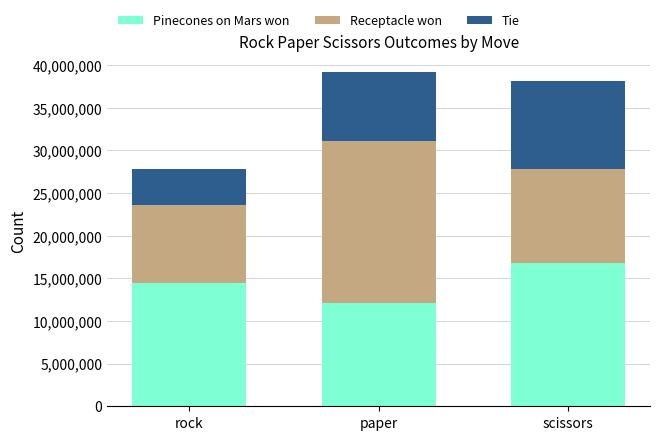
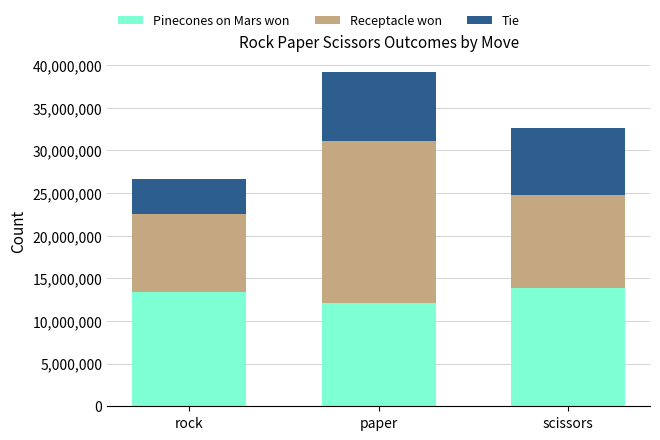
  {
    "Pinecones on Mars won": {
-     "rock": "14,000,000",
+     "rock": "13,000,000",
      "paper": "12,000,000",
-     "scissors": "17,000,000"
+     "scissors": "14,000,000"
    },
    "Receptacle won": {
      "rock": "9,000,000",
      "paper": "19,000,000",
      "scissors": "11,000,000"
    },
    "Tie": {
      "rock": "4,000,000",
      "paper": "8,000,000",
-     "scissors": "10,000,000"
+     "scissors": "8,000,000"
    }
  }
